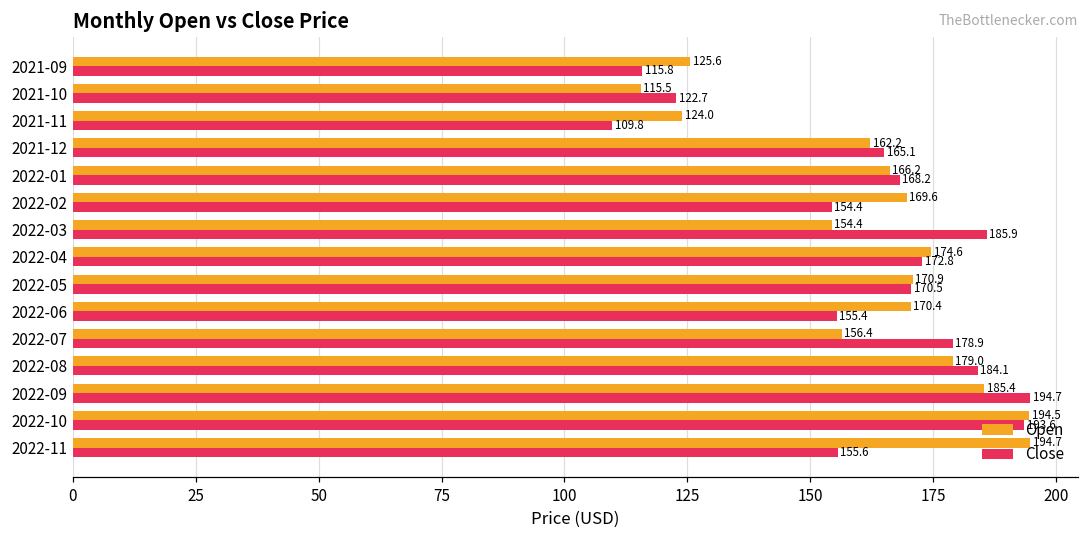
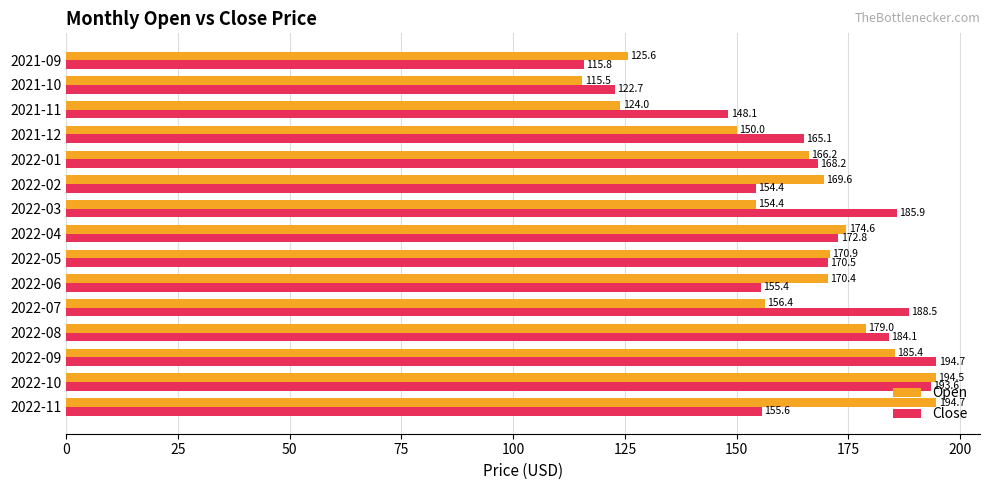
  {
    "Open": {
      "2021-09": 125.6,
      "2021-10": 115.5,
      "2021-11": 124.0,
-     "2021-12": 162.2,
+     "2021-12": 150.0,
      "2022-01": 166.2,
      "2022-02": 169.6,
      "2022-03": 154.4,
      "2022-04": 174.6,
      "2022-05": 170.9,
      "2022-06": 170.4,
      "2022-07": 156.4,
      "2022-08": 179.0,
      "2022-09": 185.4,
      "2022-10": 194.5,
      "2022-11": 194.7
    },
    "Close": {
      "2021-09": 115.8,
      "2021-10": 122.7,
-     "2021-11": 109.8,
+     "2021-11": 148.1,
      "2021-12": 165.1,
      "2022-01": 168.2,
      "2022-02": 154.4,
      "2022-03": 185.9,
      "2022-04": 172.8,
      "2022-05": 170.5,
      "2022-06": 155.4,
-     "2022-07": 178.9,
+     "2022-07": 188.5,
      "2022-08": 184.1,
      "2022-09": 194.7,
      "2022-10": 193.6,
      "2022-11": 155.6
    }
  }
